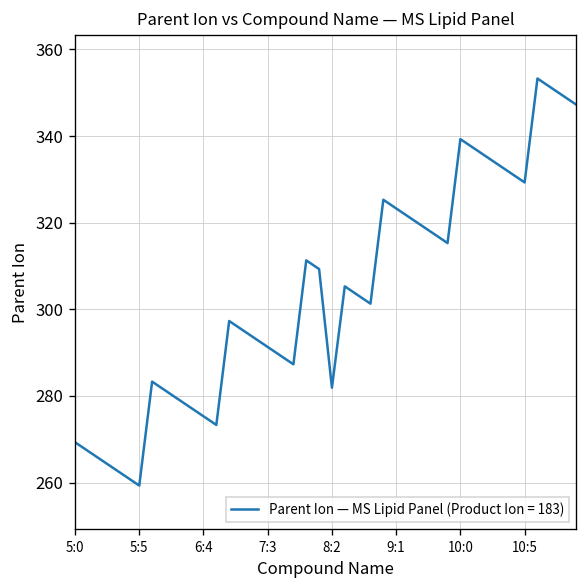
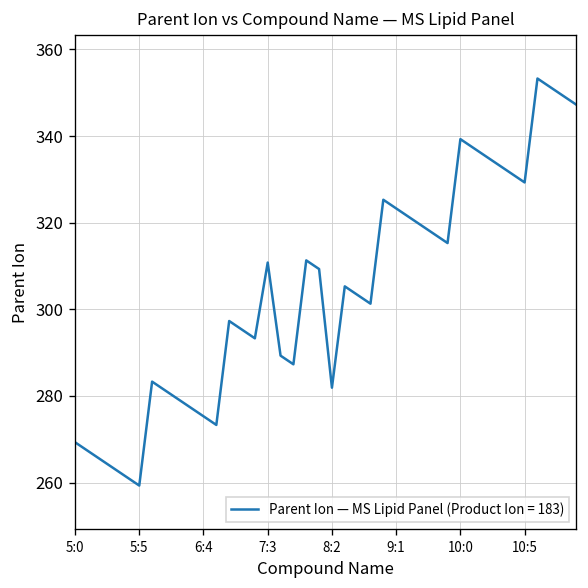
  {
    "5:0": 269,
    "5:5": 259,
    "6:4": 275,
-   "7:3": 291,
+   "7:3": 311,
    "8:2": 282,
    "9:1": 323,
    "10:0": 339,
    "10:5": 329
  }
